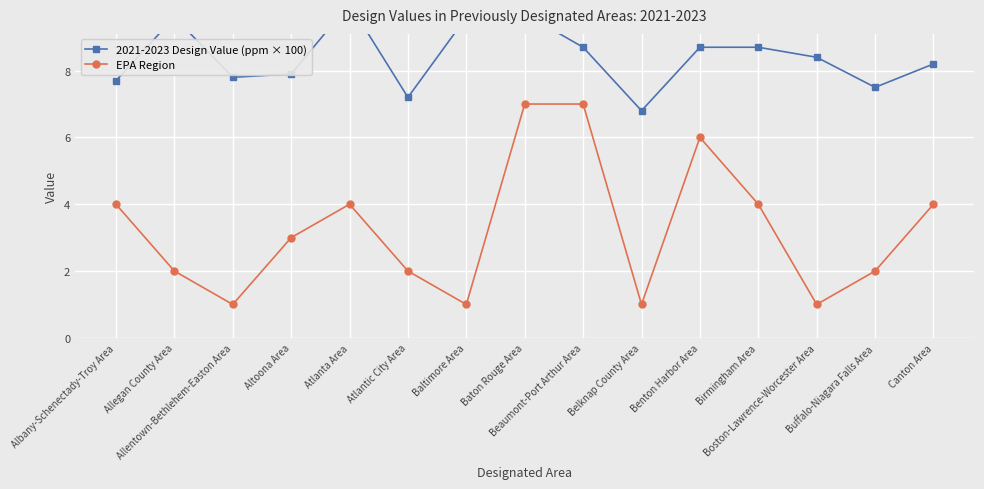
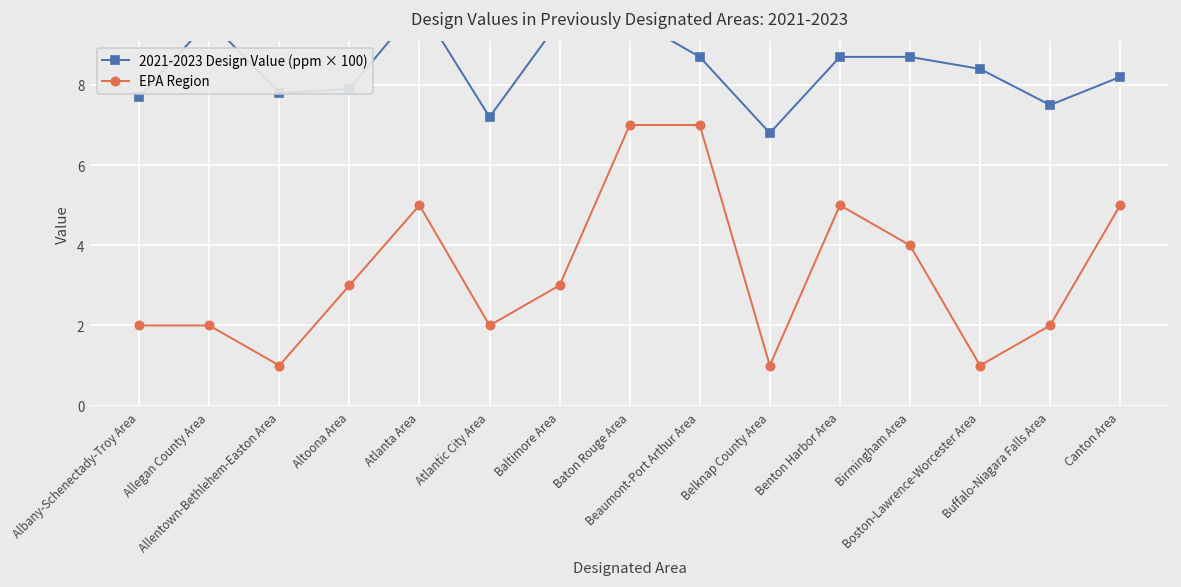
  {
    "2021-2023 Design Value (ppm × 100)": {
      "Albany-Schenectady-Troy Area": 7.7,
      "Allentown-Bethlehem-Easton Area": 7.8,
      "Atlantic City Area": 7.2,
      "Beaumont-Port Arthur Area": 8.7,
      "Belknap County Area": 6.8,
      "Benton Harbor Area": 8.7,
      "Birmingham Area": 8.7,
      "Boston-Lawrence-Worcester Area": 8.4,
      "Buffalo-Niagara Falls Area": 7.5,
      "Canton Area": 8.2
    },
    "EPA Region": {
-     "Albany-Schenectady-Troy Area": 4,
+     "Albany-Schenectady-Troy Area": 2,
      "Allegan County Area": 2,
      "Allentown-Bethlehem-Easton Area": 1,
      "Altoona Area": 3,
-     "Atlanta Area": 4,
+     "Atlanta Area": 5,
      "Atlantic City Area": 2,
-     "Baltimore Area": 1,
+     "Baltimore Area": 3,
      "Baton Rouge Area": 7,
      "Beaumont-Port Arthur Area": 7,
      "Belknap County Area": 1,
-     "Benton Harbor Area": 6,
+     "Benton Harbor Area": 5,
      "Birmingham Area": 4,
      "Boston-Lawrence-Worcester Area": 1,
      "Buffalo-Niagara Falls Area": 2,
-     "Canton Area": 4
+     "Canton Area": 5
    }
  }
